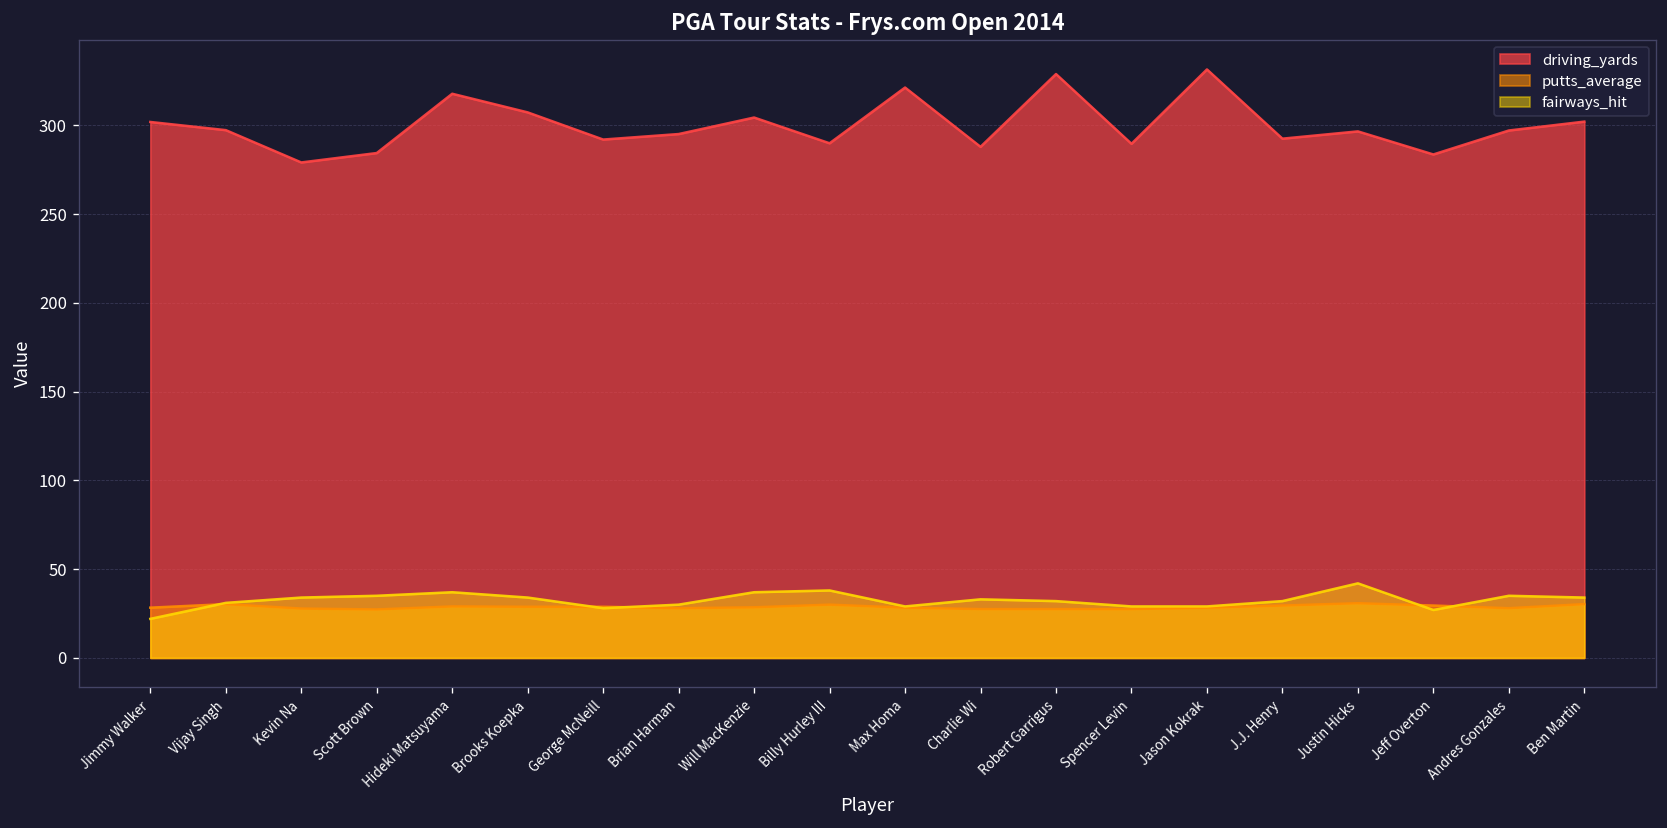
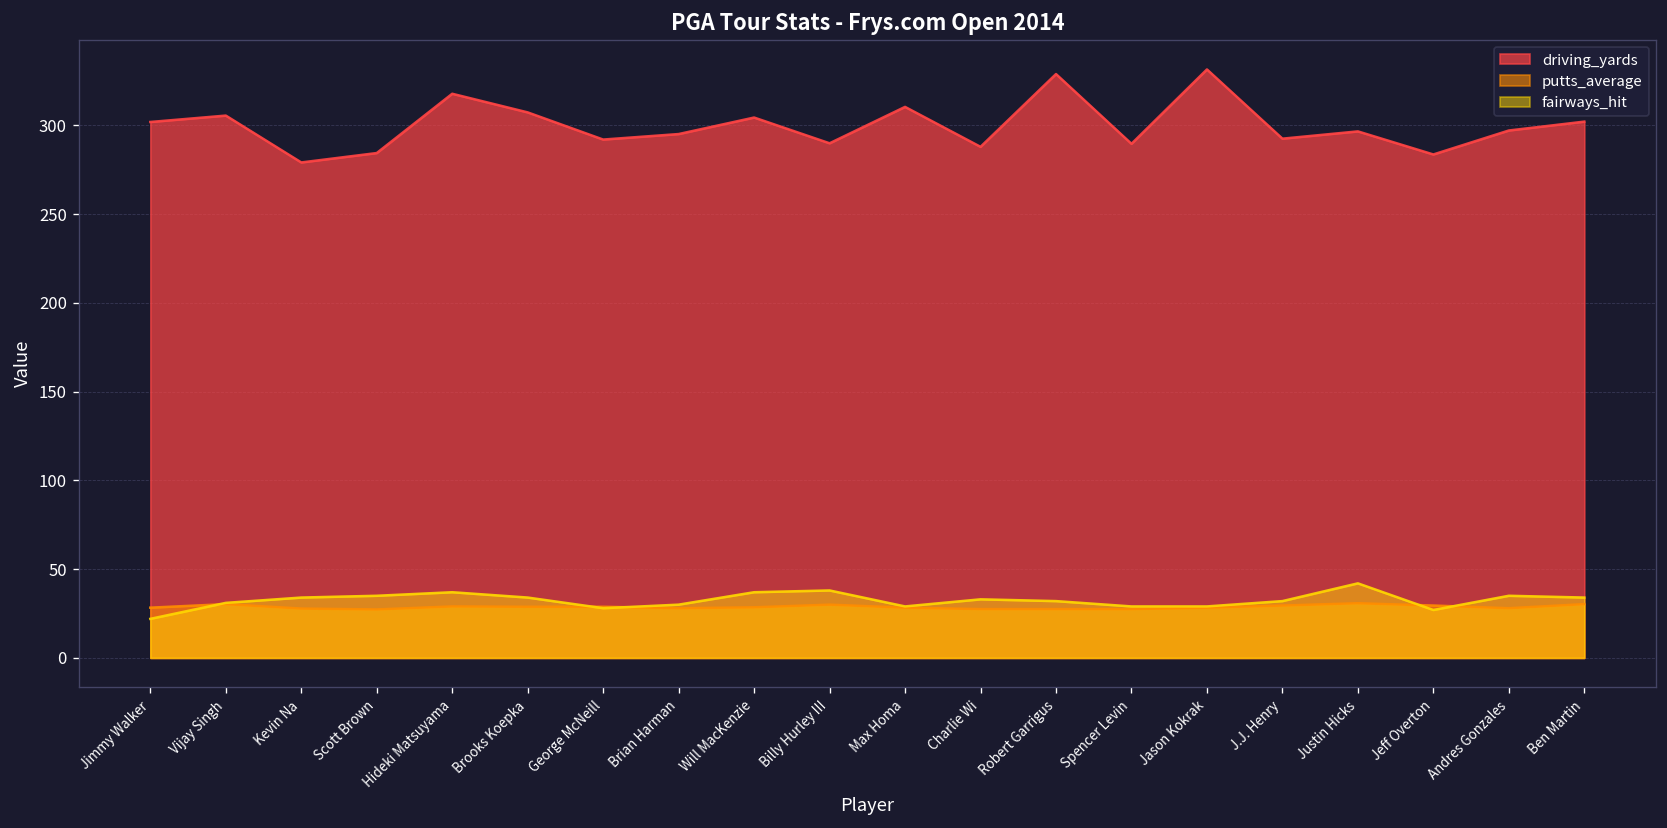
  {
    "driving_yards": {
      "Jimmy Walker": 302,
-     "Vijay Singh": 297,
+     "Vijay Singh": 306,
      "Kevin Na": 279,
      "Scott Brown": 284,
      "Hideki Matsuyama": 318,
      "Brooks Koepka": 307,
      "George McNeill": 292,
      "Brian Harman": 295,
      "Will MacKenzie": 304,
      "Billy Hurley III": 290,
-     "Max Homa": 321,
+     "Max Homa": 310,
      "Charlie Wi": 288,
      "Robert Garrigus": 329,
      "Spencer Levin": 290,
      "Jason Kokrak": 332,
      "J.J. Henry": 293,
      "Justin Hicks": 297,
      "Jeff Overton": 284,
      "Andres Gonzales": 297,
      "Ben Martin": 302
    }
  }
